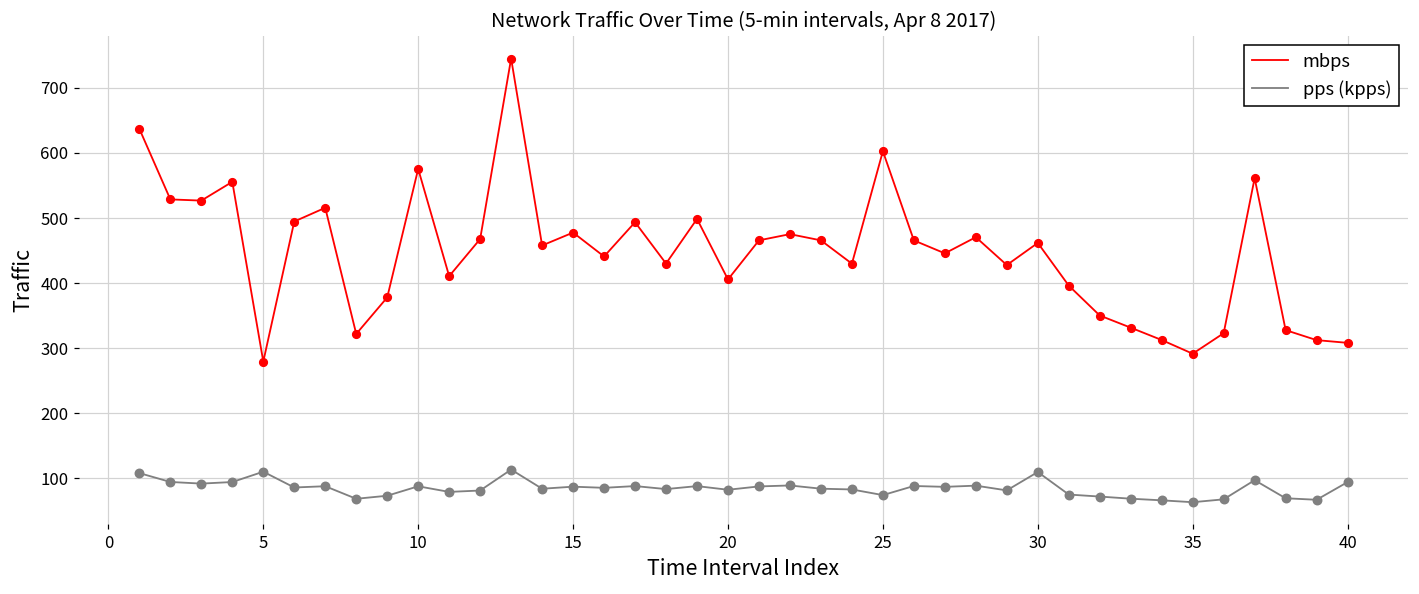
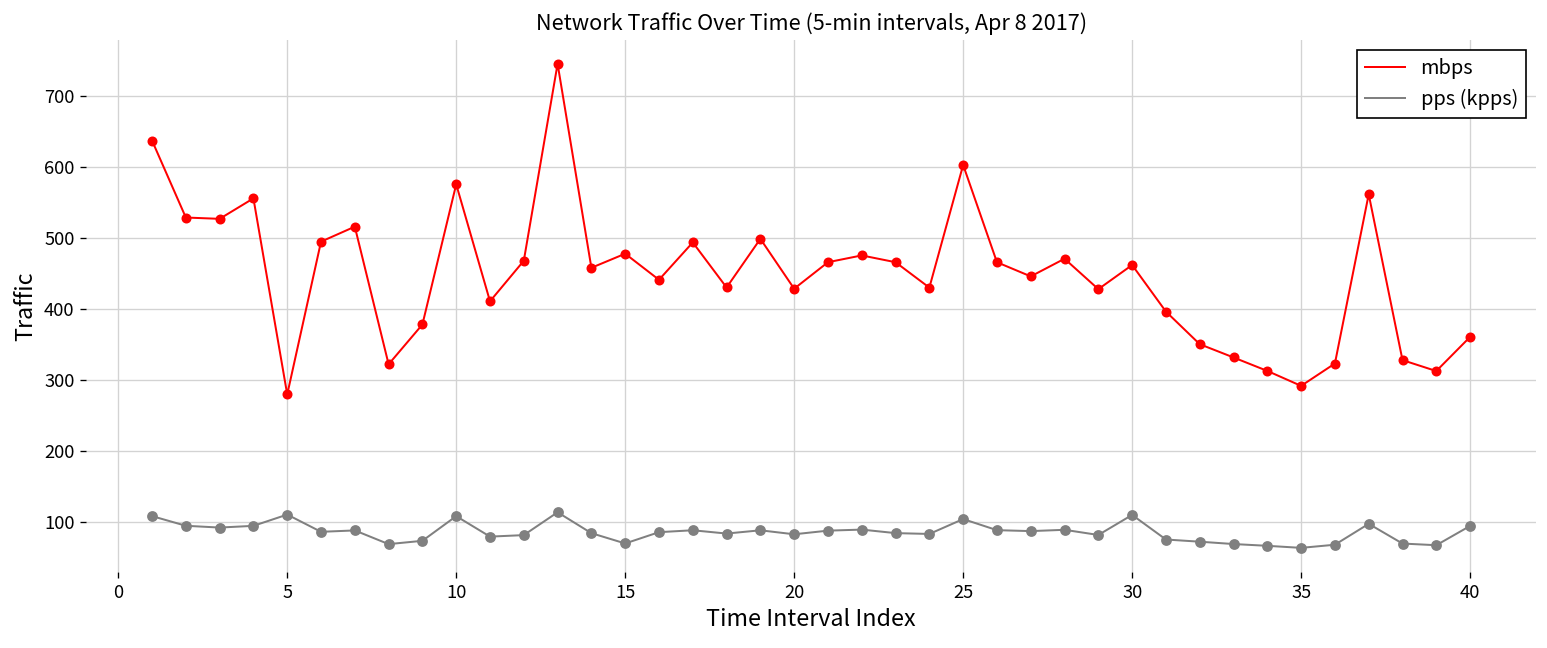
  {
    "mbps": {
      "5": 280,
      "10": 580,
      "15": 480,
-     "20": 410,
+     "20": 430,
      "25": 600,
      "30": 460,
      "35": 290,
-     "40": 310
+     "40": 360
    },
    "pps (kpps)": {
      "5": 110,
-     "10": 90,
-     "15": 90,
+     "10": 110,
+     "15": 70,
      "20": 80,
-     "25": 70,
+     "25": 100,
      "30": 110,
      "35": 60,
      "40": 90
    }
  }
